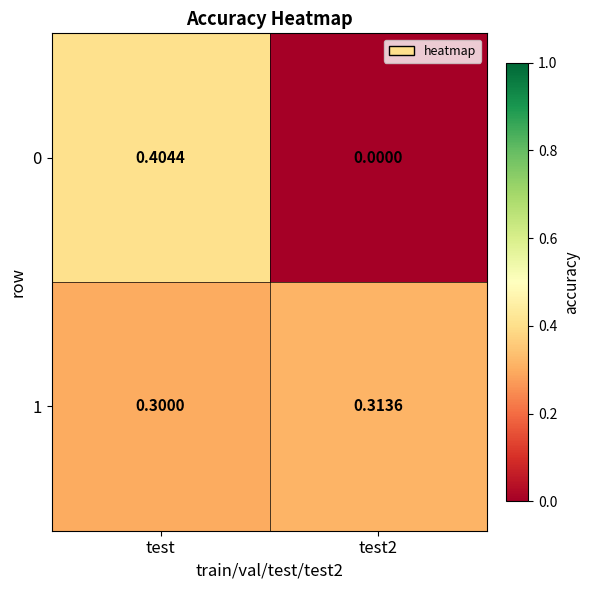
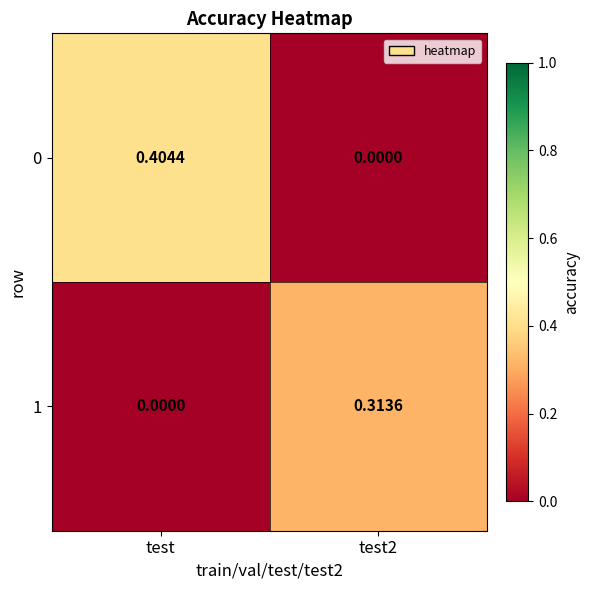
  {
    "0": {
      "test": 0.4044,
      "test2": 0.0000
    },
    "1": {
-     "test": 0.3000,
+     "test": 0.0000,
      "test2": 0.3136
    }
  }
